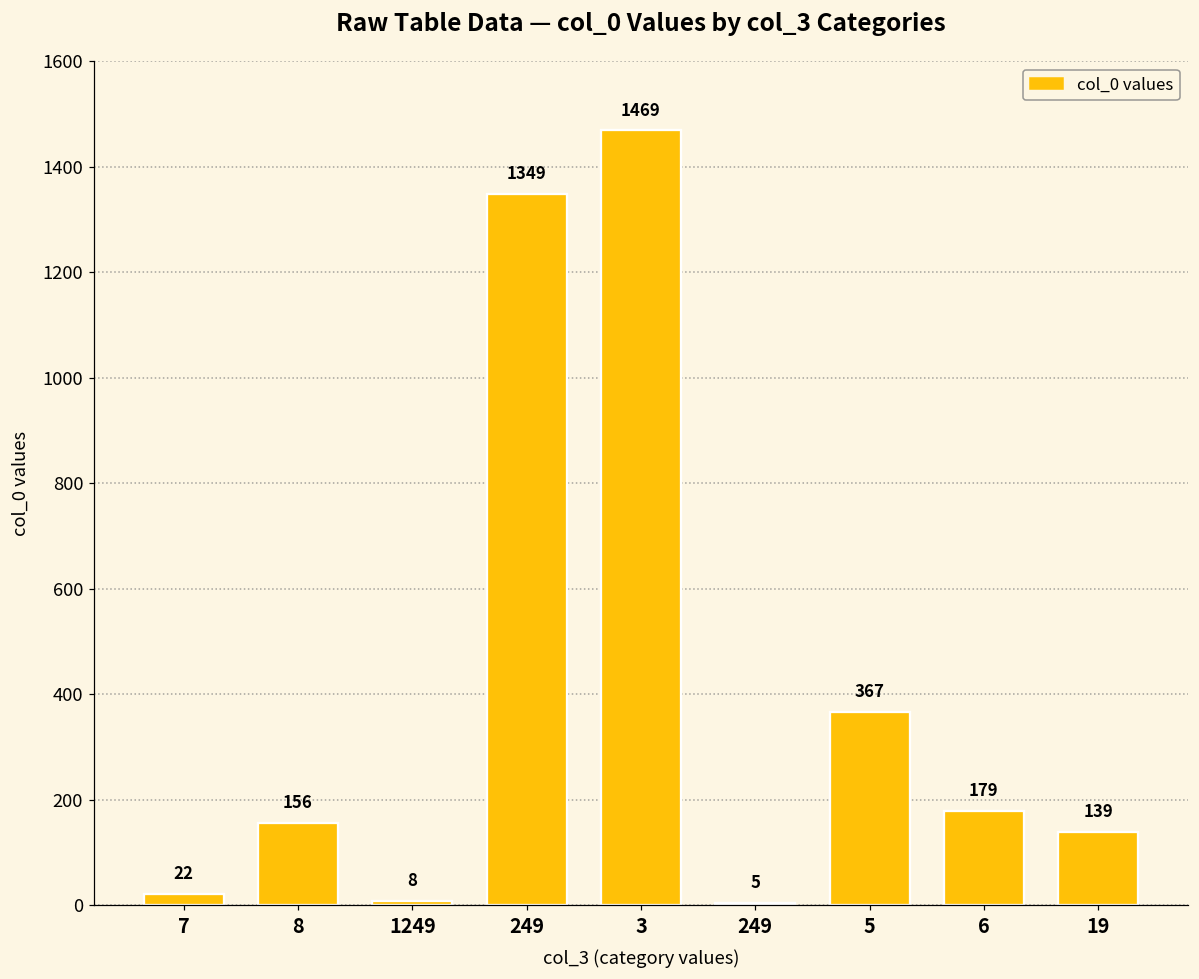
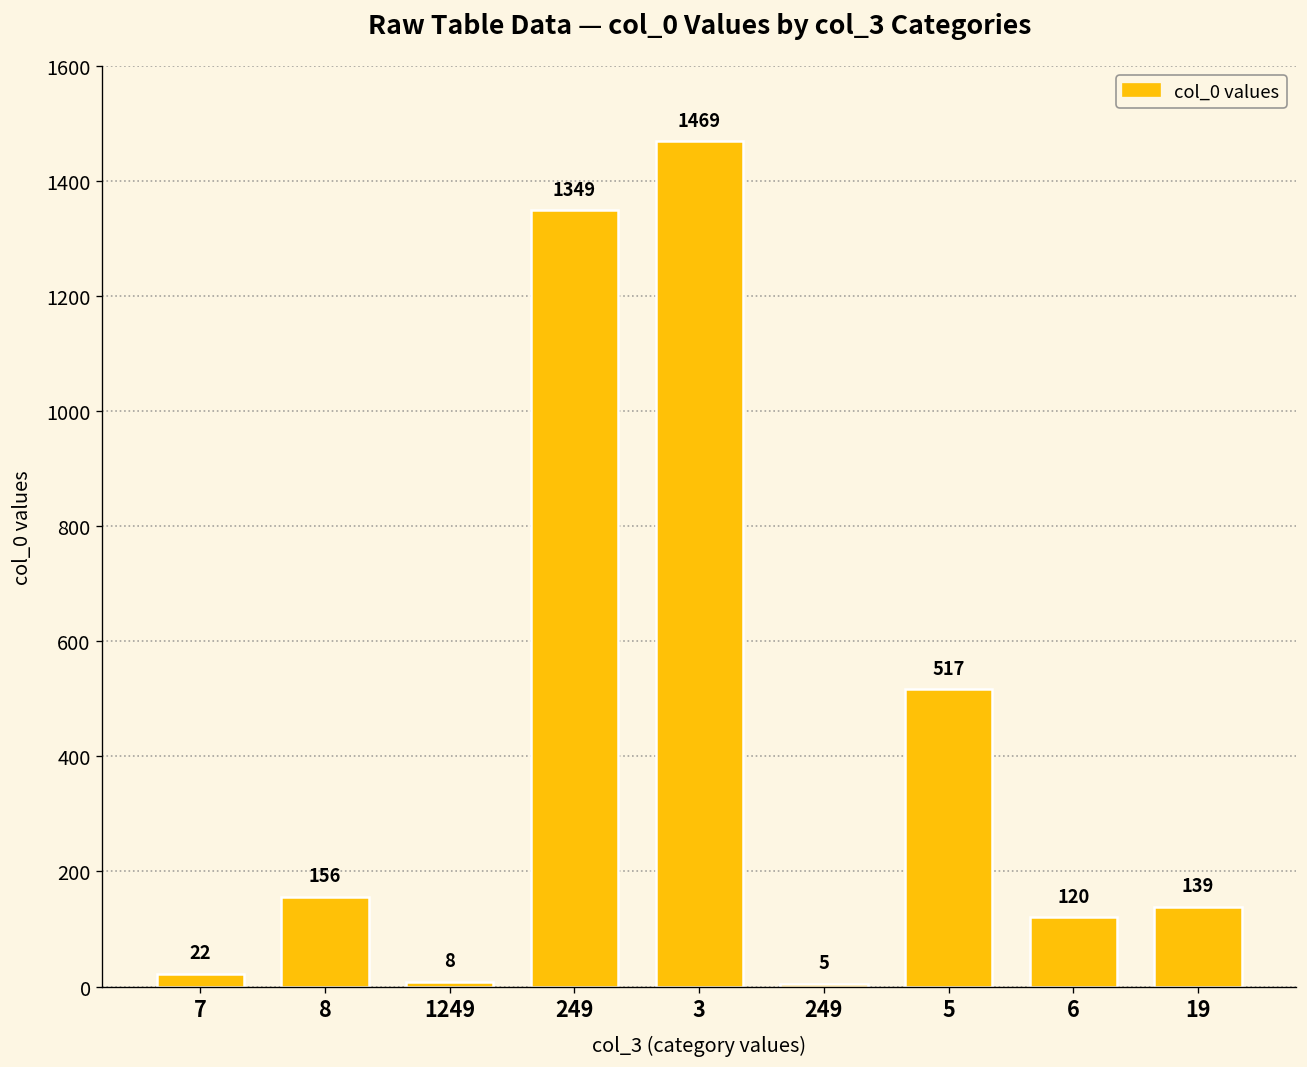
  {
    "7": 22,
    "8": 156,
    "1249": 8,
    "3": 1469,
-   "5": 367,
-   "6": 179,
+   "5": 517,
+   "6": 120,
    "19": 139
  }
